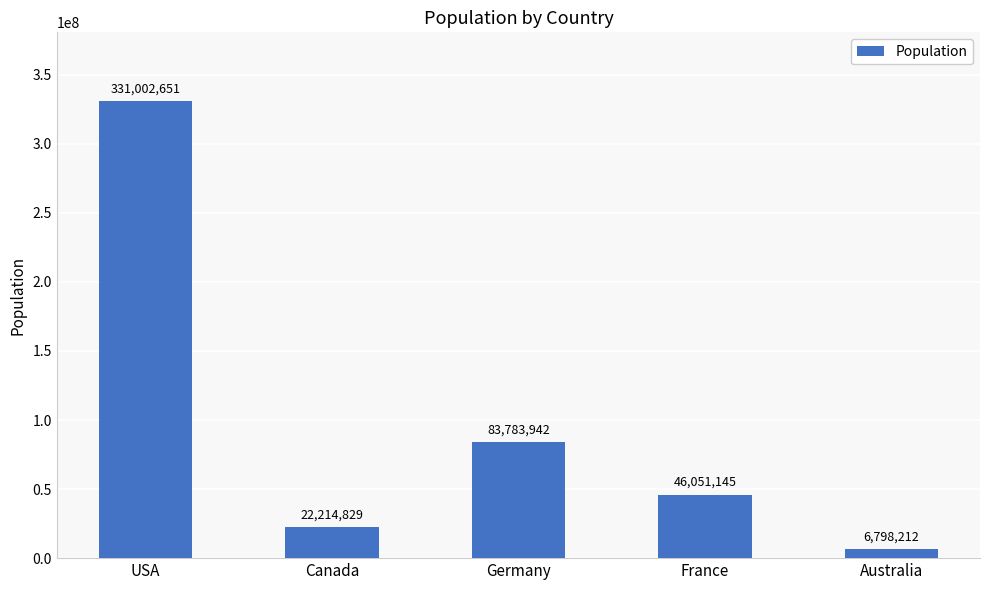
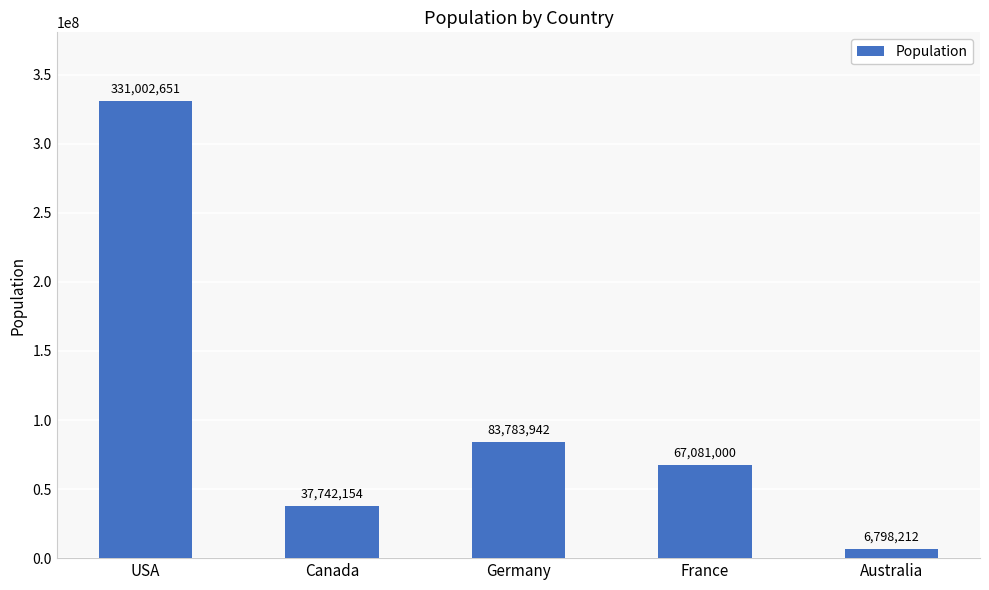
  {
    "USA": "331,002,651",
-   "Canada": "22,214,829",
+   "Canada": "37,742,154",
    "Germany": "83,783,942",
-   "France": "46,051,145",
+   "France": "67,081,000",
    "Australia": "6,798,212"
  }
